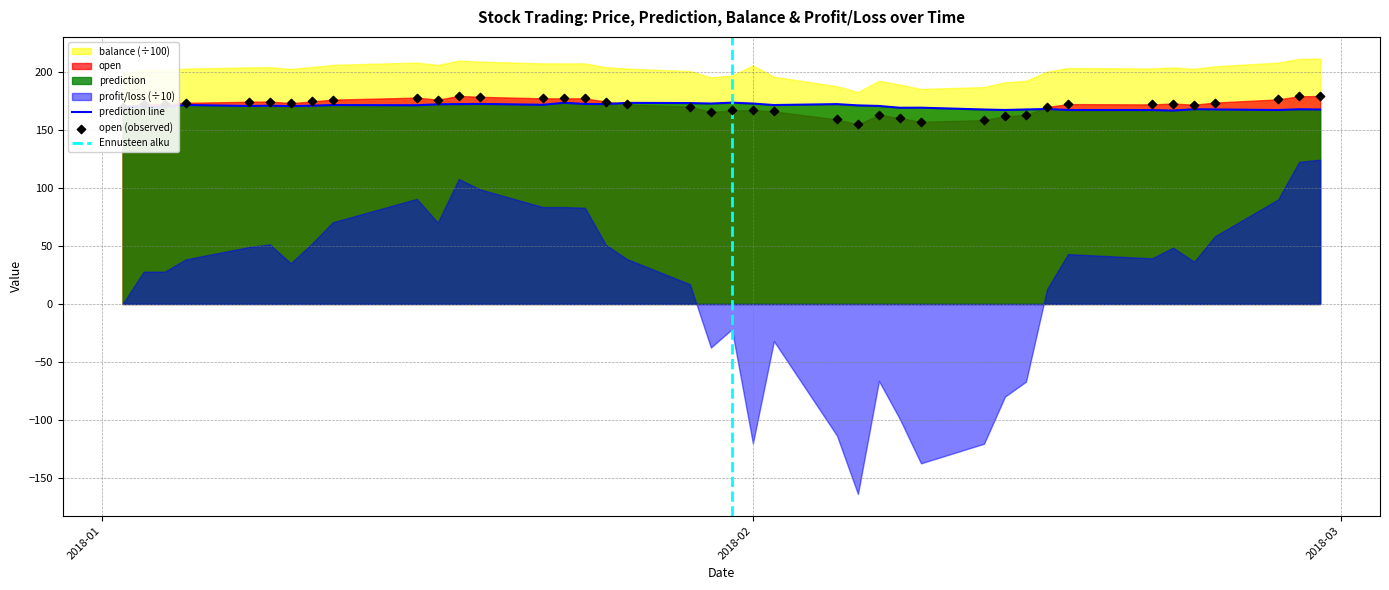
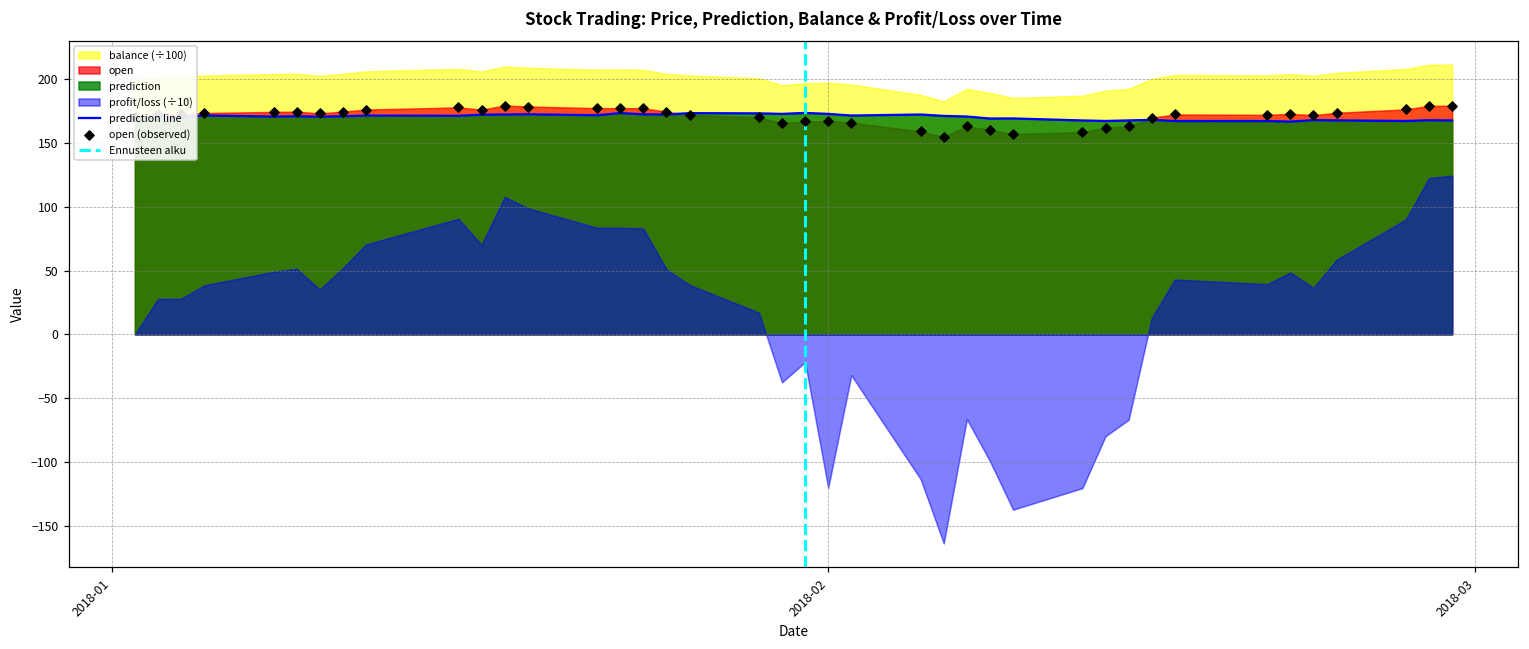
  {
    "balance (÷100)": {
-     "2018-02": 206
+     "2018-02": 197
    },
    "open (observed)": {
      "2018-02": 167
    },
    "prediction": {
      "2018-02": 173
    }
  }
